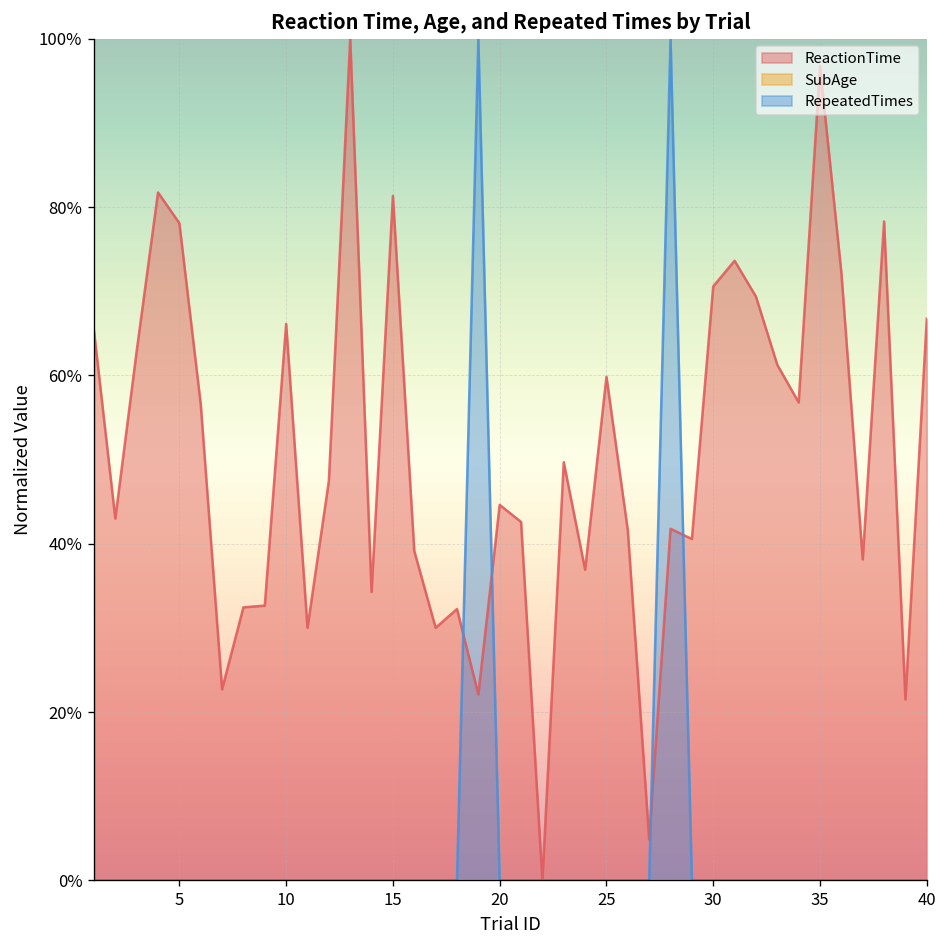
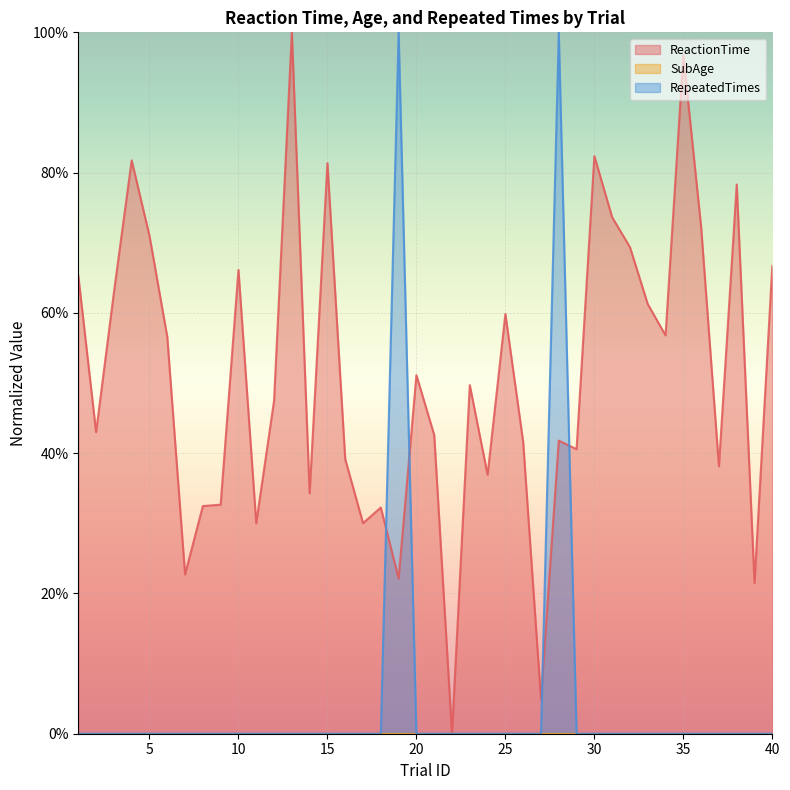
  {
    "ReactionTime": {
-     "5": "78%",
+     "5": "71%",
      "10": "66%",
      "15": "81%",
-     "20": "45%",
+     "20": "51%",
      "25": "60%",
-     "30": "71%",
+     "30": "82%",
      "40": "67%"
    }
  }
